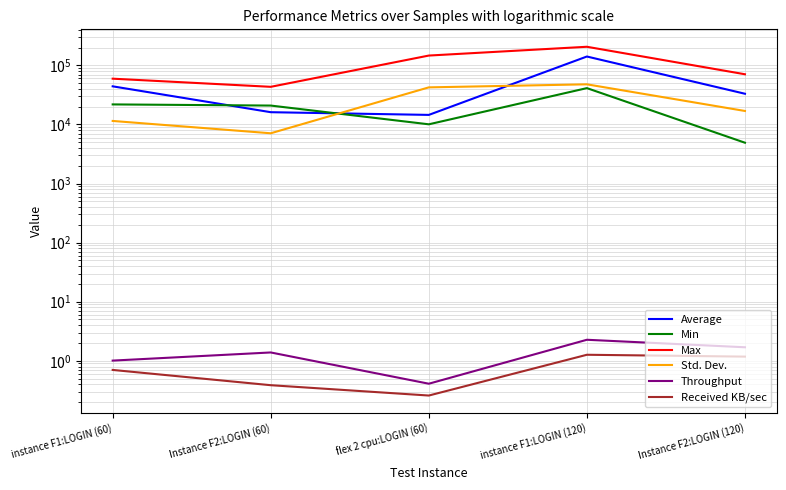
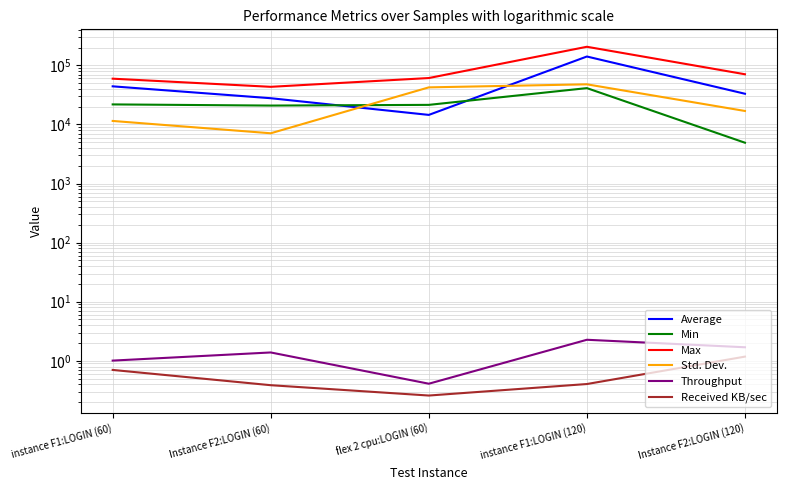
  {
    "Average": {
      "instance F1:LOGIN (60)": 40000,
-     "Instance F2:LOGIN (60)": 16000,
+     "Instance F2:LOGIN (60)": 30000,
      "flex 2 cpu:LOGIN (60)": 15000,
      "instance F1:LOGIN (120)": 140000,
      "Instance F2:LOGIN (120)": 30000
    },
    "Min": {
      "instance F1:LOGIN (60)": 22000,
      "Instance F2:LOGIN (60)": 21000,
-     "flex 2 cpu:LOGIN (60)": 10000,
+     "flex 2 cpu:LOGIN (60)": 21000,
      "instance F1:LOGIN (120)": 40000,
      "Instance F2:LOGIN (120)": 5000
    },
    "Max": {
      "instance F1:LOGIN (60)": 60000,
      "Instance F2:LOGIN (60)": 40000,
-     "flex 2 cpu:LOGIN (60)": 150000,
+     "flex 2 cpu:LOGIN (60)": 60000,
      "instance F1:LOGIN (120)": 210000,
      "Instance F2:LOGIN (120)": 70000
    },
    "Std. Dev.": {
      "instance F1:LOGIN (60)": 11000,
      "Instance F2:LOGIN (60)": 7000,
      "flex 2 cpu:LOGIN (60)": 40000,
      "instance F1:LOGIN (120)": 50000,
      "Instance F2:LOGIN (120)": 17000
    },
    "Throughput": {
      "instance F1:LOGIN (60)": 1.0,
      "Instance F2:LOGIN (60)": 1.4,
      "flex 2 cpu:LOGIN (60)": 0.4,
      "instance F1:LOGIN (120)": 2.3
    },
    "Received KB/sec": {
      "instance F1:LOGIN (60)": 0.7,
      "Instance F2:LOGIN (60)": 0.4,
      "flex 2 cpu:LOGIN (60)": 0.3,
-     "instance F1:LOGIN (120)": 1.3
+     "instance F1:LOGIN (120)": 0.4
    }
  }
